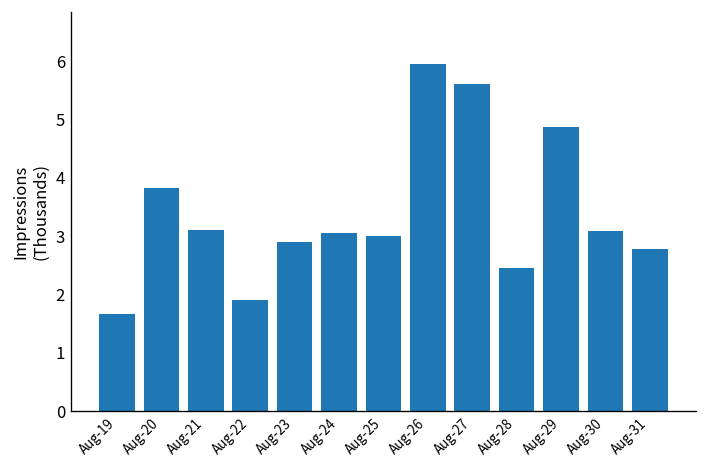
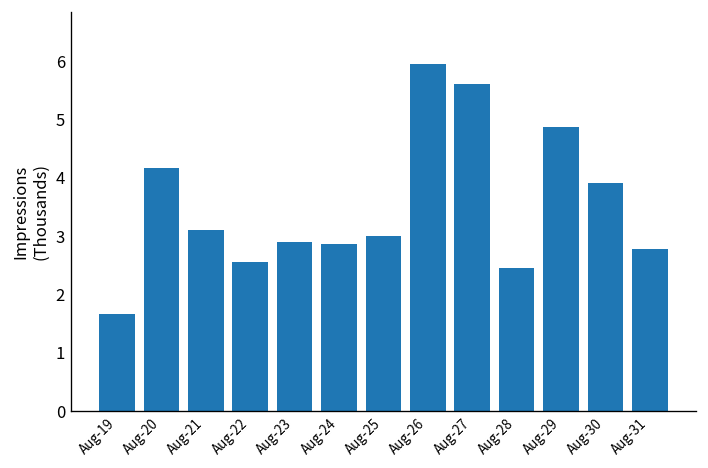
  {
    "Aug-19": 1.7,
-   "Aug-20": 3.8,
+   "Aug-20": 4.2,
    "Aug-21": 3.1,
-   "Aug-22": 1.9,
+   "Aug-22": 2.6,
    "Aug-23": 2.9,
-   "Aug-24": 3.1,
+   "Aug-24": 2.9,
    "Aug-25": 3.0,
    "Aug-26": 6.0,
    "Aug-27": 5.6,
    "Aug-28": 2.5,
    "Aug-29": 4.9,
-   "Aug-30": 3.1,
+   "Aug-30": 3.9,
    "Aug-31": 2.8
  }
